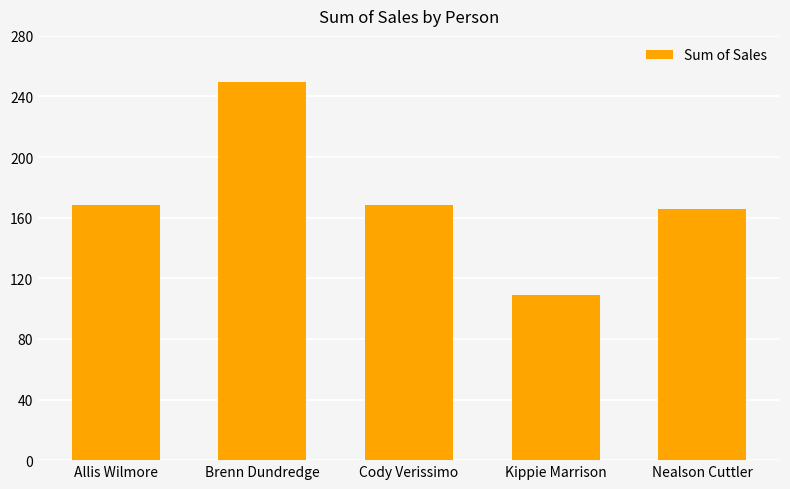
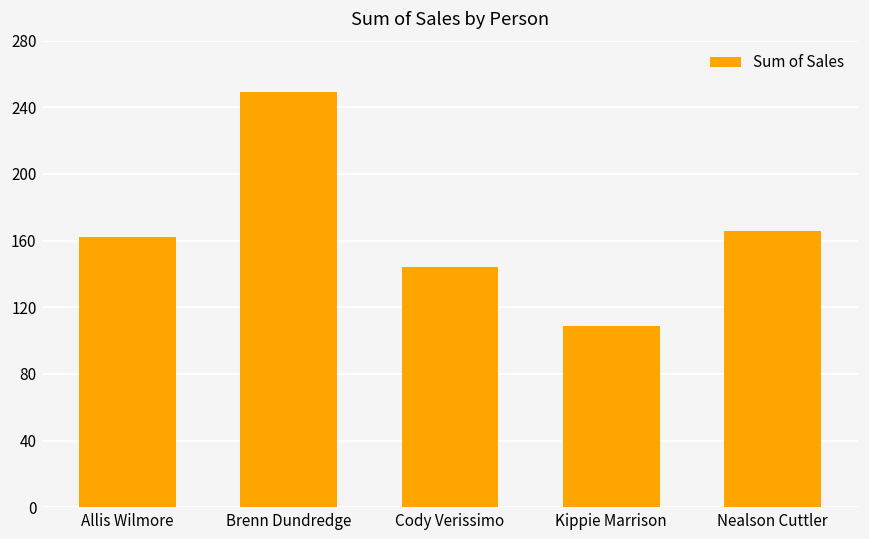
  {
-   "Allis Wilmore": 168,
+   "Allis Wilmore": 162,
    "Brenn Dundredge": 249,
-   "Cody Verissimo": 168,
+   "Cody Verissimo": 144,
    "Kippie Marrison": 109,
    "Nealson Cuttler": 166
  }
